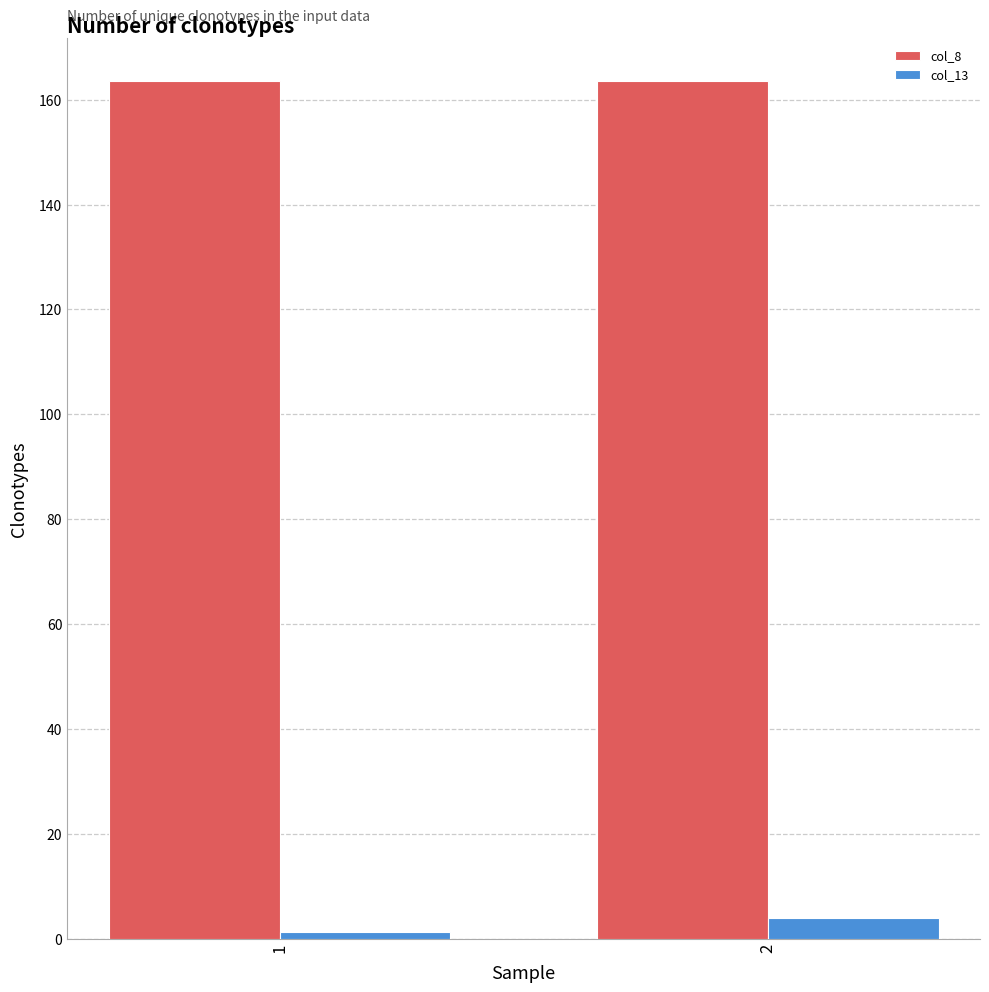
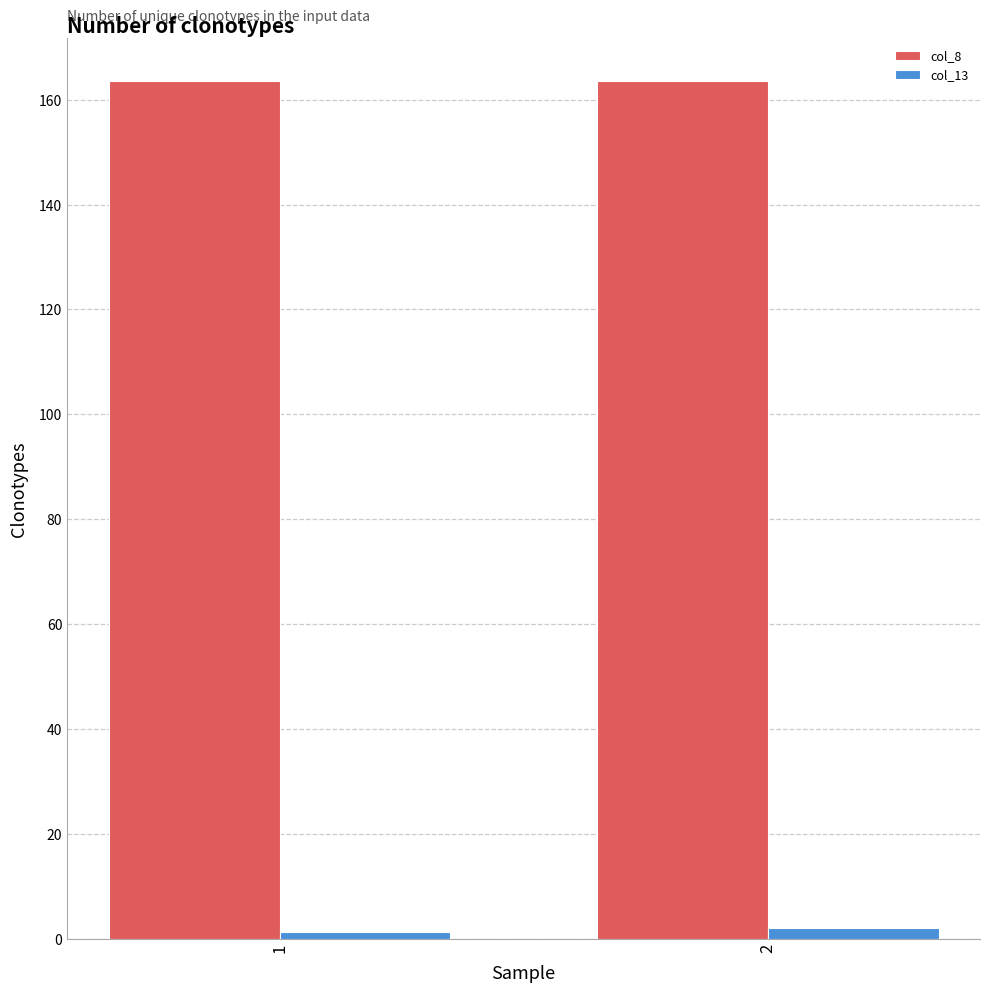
  {
    "col_8": {
      "1": 164,
      "2": 164
    },
    "col_13": {
      "1": 1,
-     "2": 4
+     "2": 2
    }
  }
